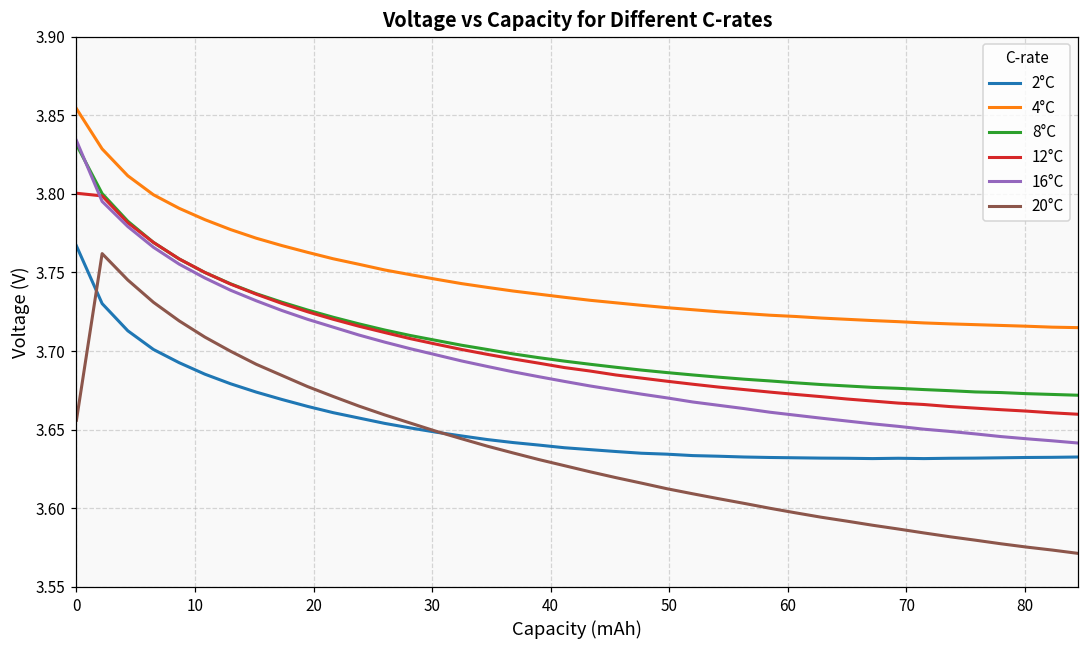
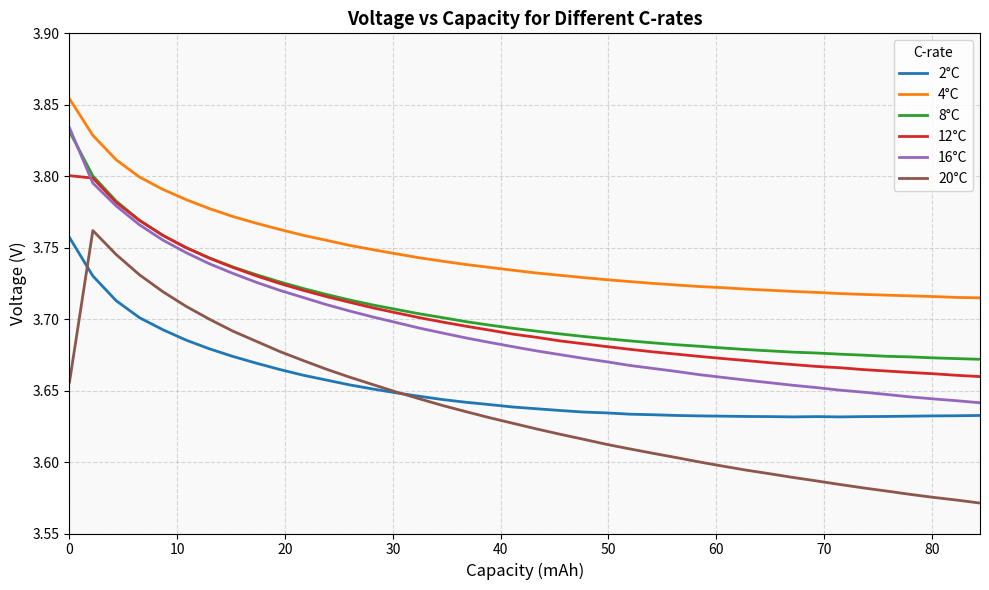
  {
    "2°C": {
-     "0": 3.767
+     "0": 3.757
    },
    "4°C": {
      "0": 3.854
    },
    "8°C": {
      "0": 3.831
    },
    "12°C": {
      "0": 3.800
    },
    "16°C": {
      "0": 3.834
    },
    "20°C": {
      "0": 3.656
    }
  }
